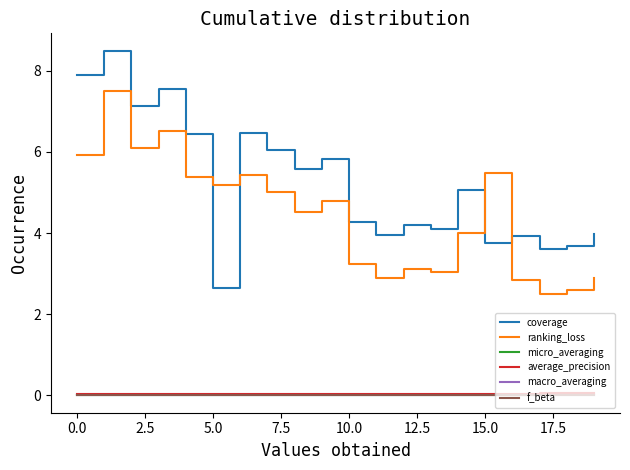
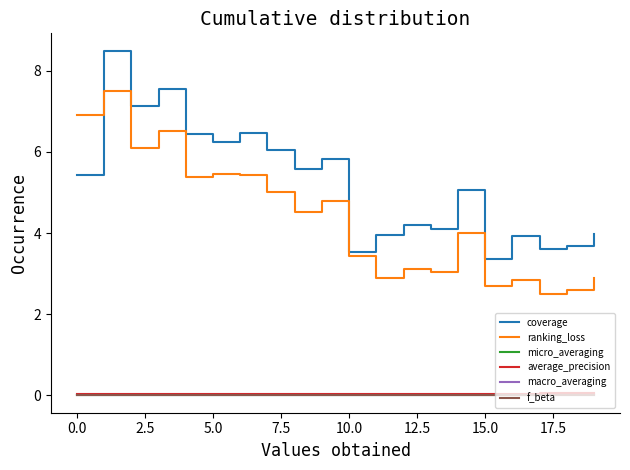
  {
    "coverage": {
-     "0.0": 7.9,
-     "5.0": 2.6,
-     "10.0": 4.3,
-     "15.0": 3.8
+     "0.0": 5.4,
+     "5.0": 6.2,
+     "10.0": 3.5,
+     "15.0": 3.4
    },
    "ranking_loss": {
-     "0.0": 5.9,
-     "5.0": 5.2,
-     "10.0": 3.2,
-     "15.0": 5.5
+     "0.0": 6.9,
+     "5.0": 5.5,
+     "10.0": 3.4,
+     "15.0": 2.7
    }
  }
